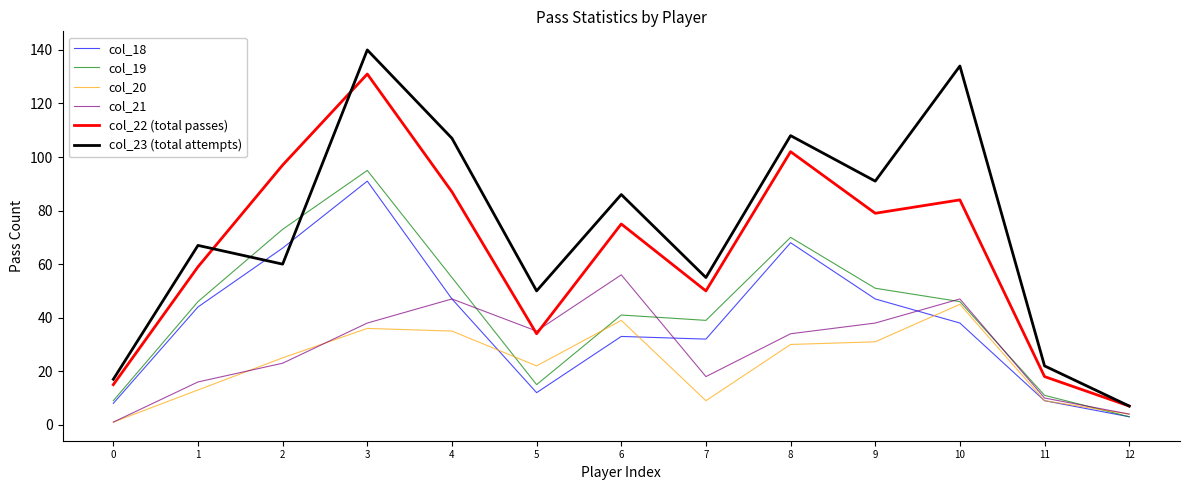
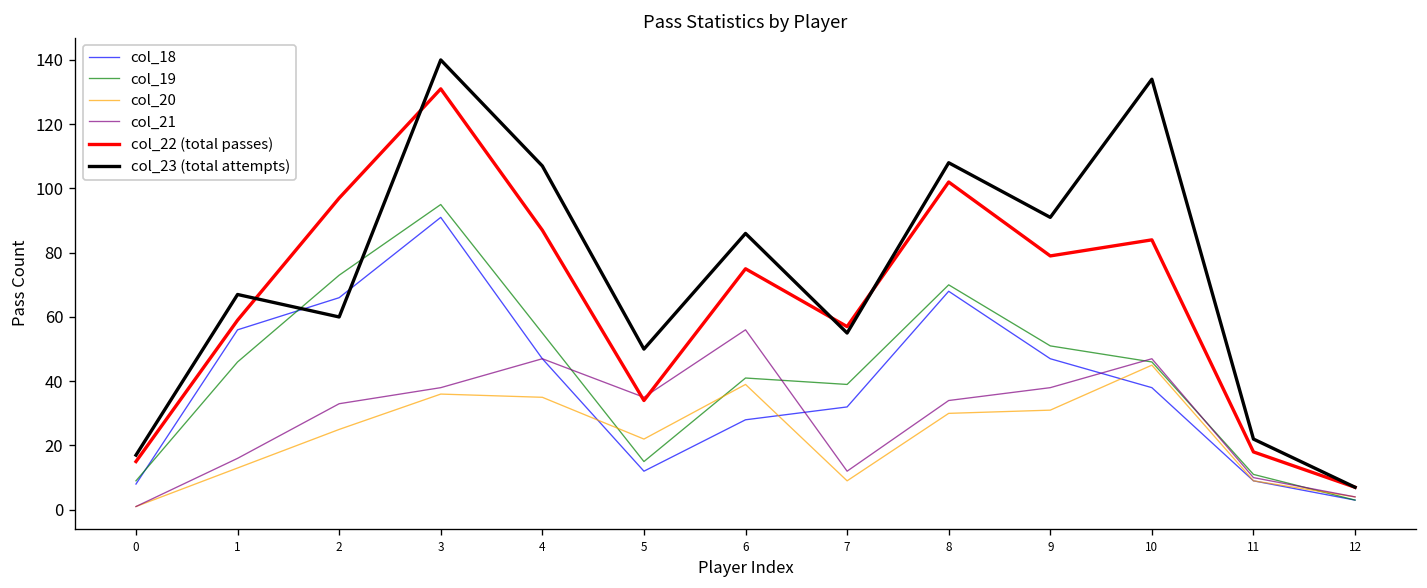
  {
    "col_18": {
      "0": 8,
-     "1": 44,
+     "1": 56,
      "2": 66,
      "3": 91,
      "5": 12,
-     "6": 33,
+     "6": 28,
      "7": 32,
      "8": 68,
      "9": 47,
      "10": 38
    },
    "col_19": {
      "0": 9,
      "1": 46,
      "2": 73,
      "3": 95,
      "4": 55,
      "5": 15,
      "6": 41,
      "7": 39,
      "8": 70,
      "9": 51,
      "10": 46,
      "11": 11
    },
    "col_20": {
      "1": 13,
      "2": 25,
      "3": 36,
      "4": 35,
      "5": 22,
      "6": 39,
      "7": 9,
      "8": 30,
      "9": 31,
      "10": 45
    },
    "col_21": {
      "1": 16,
-     "2": 23,
+     "2": 33,
      "3": 38,
      "5": 35,
      "6": 56,
-     "7": 18,
+     "7": 12,
      "8": 34,
      "9": 38,
      "10": 47,
      "11": 10
    },
    "col_22 (total passes)": {
      "0": 15,
      "1": 59,
      "2": 97,
      "3": 131,
      "4": 87,
      "5": 34,
      "6": 75,
-     "7": 50,
+     "7": 57,
      "8": 102,
      "9": 79,
      "10": 84,
      "11": 18
    },
    "col_23 (total attempts)": {
      "0": 17,
      "1": 67,
      "2": 60,
      "3": 140,
      "4": 107,
      "5": 50,
      "6": 86,
      "7": 55,
      "8": 108,
      "9": 91,
      "10": 134,
      "11": 22
    }
  }
